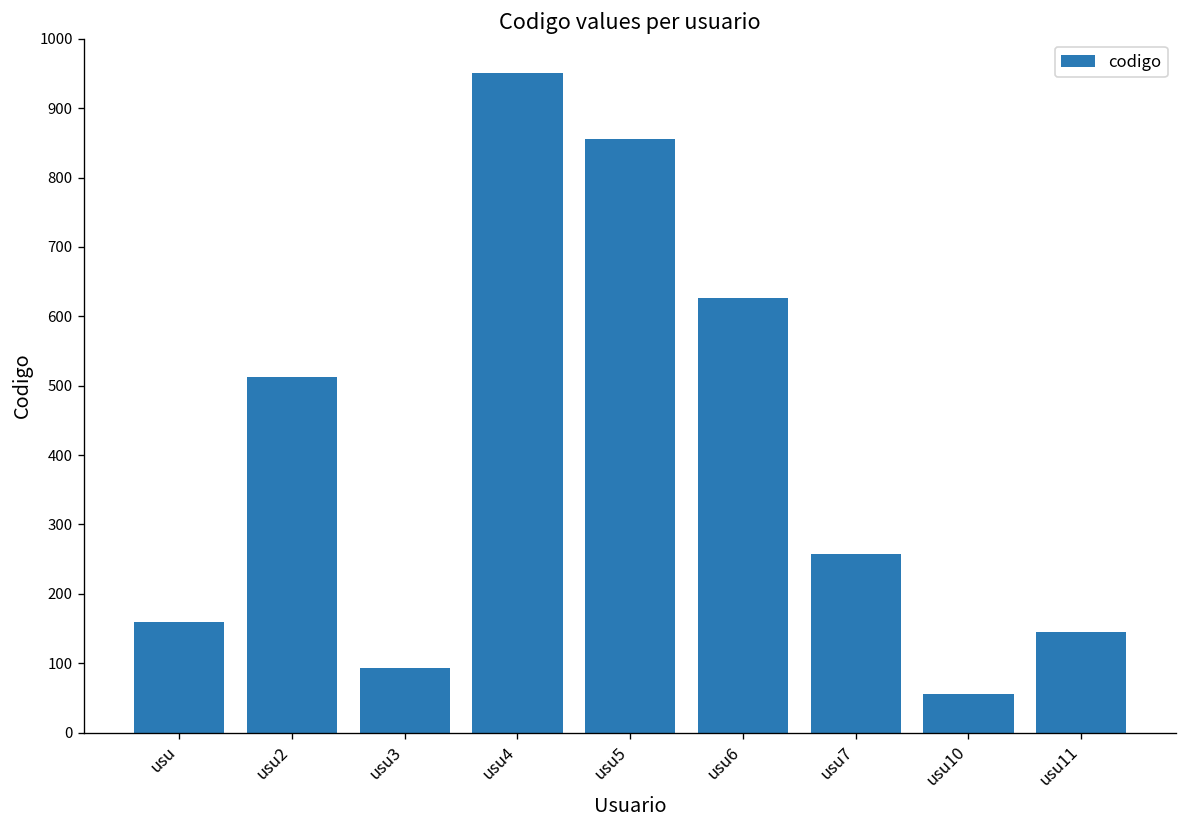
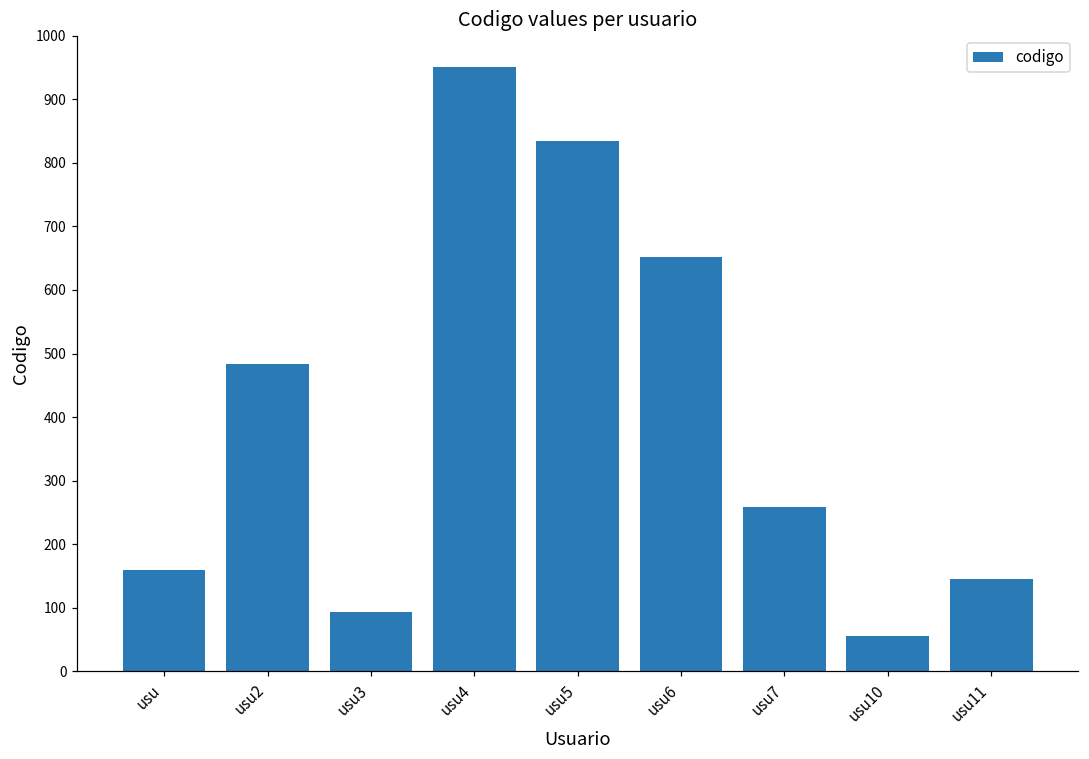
  {
    "usu": 160,
-   "usu2": 510,
+   "usu2": 480,
    "usu3": 90,
    "usu4": 950,
-   "usu5": 860,
-   "usu6": 630,
+   "usu5": 830,
+   "usu6": 650,
    "usu7": 260,
    "usu10": 60,
    "usu11": 150
  }
